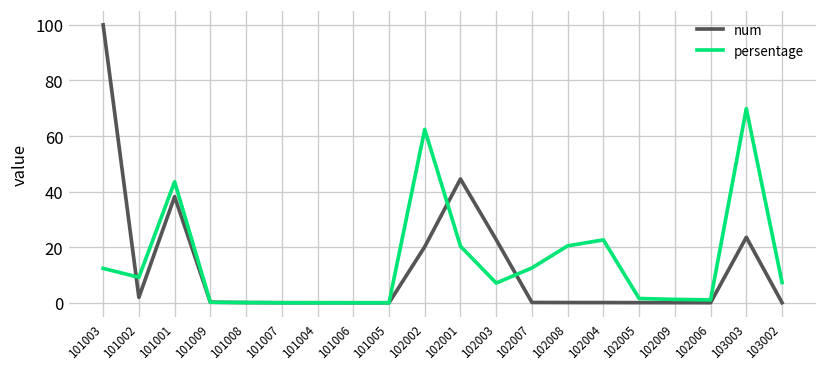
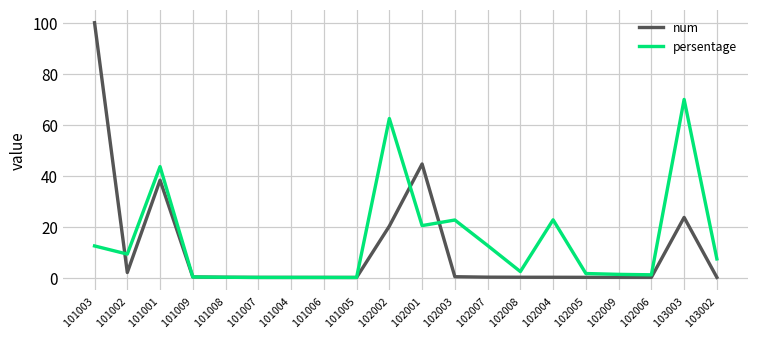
  {
    "num": {
      "101003": 100,
      "101002": 2,
      "101001": 38,
      "102002": 20,
      "102001": 45,
-     "102003": 23,
+     "102003": 0,
      "102007": 0,
      "102008": 0,
      "102004": 0,
      "102005": 0,
      "102009": 0,
      "103003": 24,
      "103002": 0
    },
    "persentage": {
      "101003": 12,
      "101002": 9,
      "101001": 44,
      "102002": 62,
      "102001": 20,
-     "102003": 7,
+     "102003": 23,
      "102007": 13,
-     "102008": 21,
+     "102008": 2,
      "102004": 23,
      "102005": 2,
      "102009": 1,
      "103003": 70,
      "103002": 7
    }
  }
